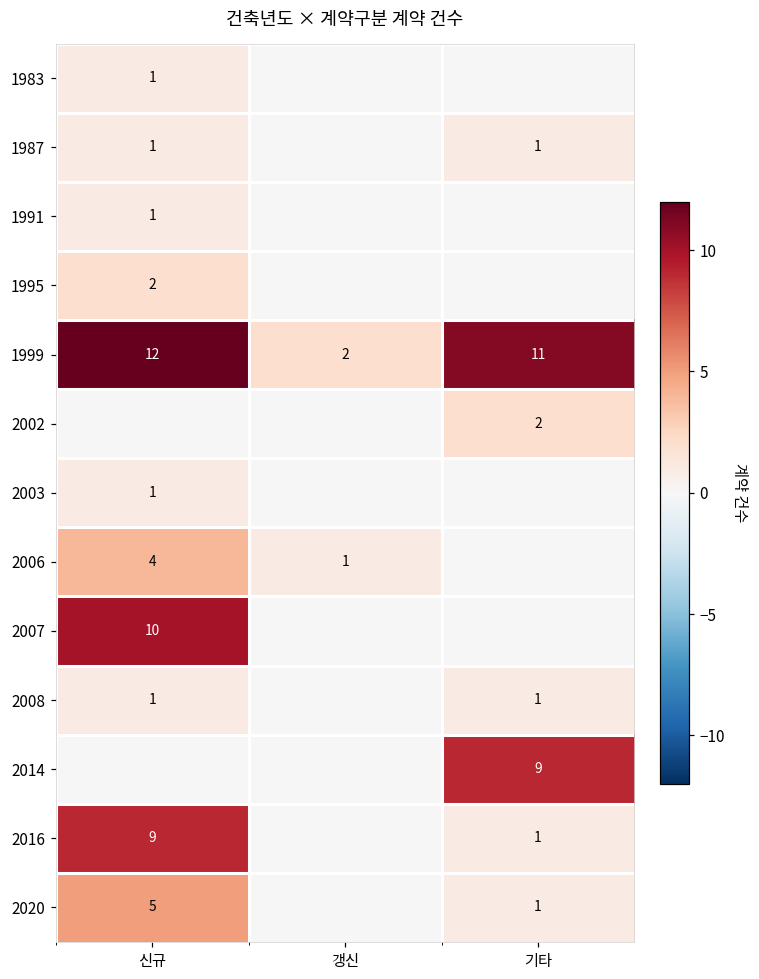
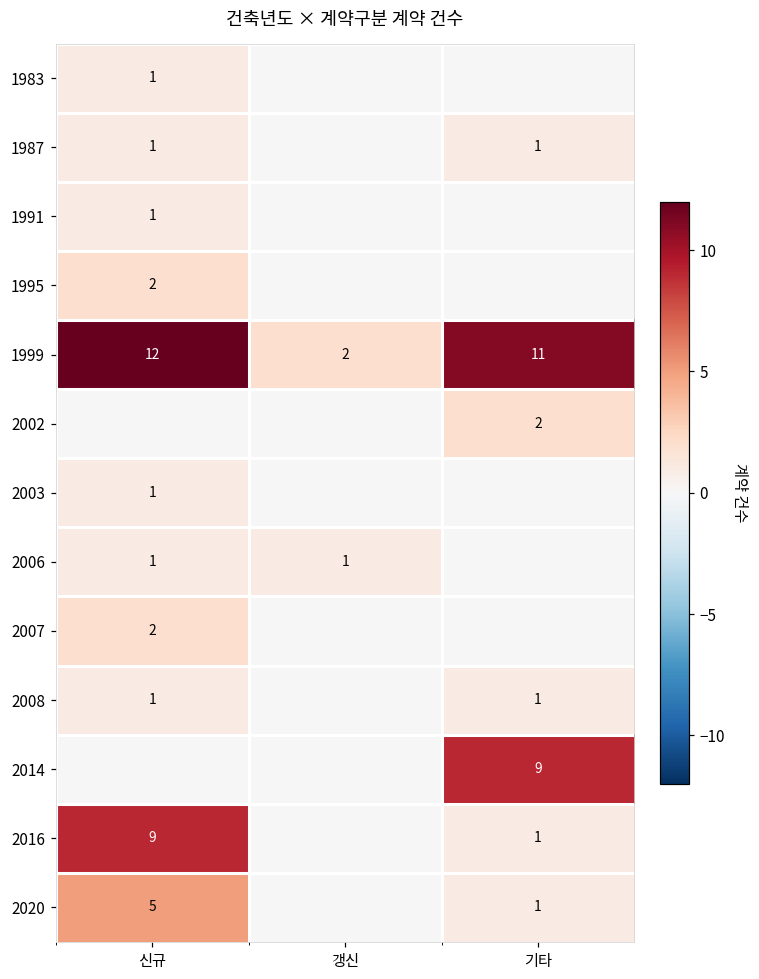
  {
    "1983": {
      "신규": 1
    },
    "1987": {
      "신규": 1,
      "기타": 1
    },
    "1991": {
      "신규": 1
    },
    "1995": {
      "신규": 2
    },
    "1999": {
      "신규": 12,
      "갱신": 2,
      "기타": 11
    },
    "2002": {
      "기타": 2
    },
    "2003": {
      "신규": 1
    },
    "2006": {
-     "신규": 4,
+     "신규": 1,
      "갱신": 1
    },
    "2007": {
-     "신규": 10
+     "신규": 2
    },
    "2008": {
      "신규": 1,
      "기타": 1
    },
    "2014": {
      "기타": 9
    },
    "2016": {
      "신규": 9,
      "기타": 1
    },
    "2020": {
      "신규": 5,
      "기타": 1
    }
  }
